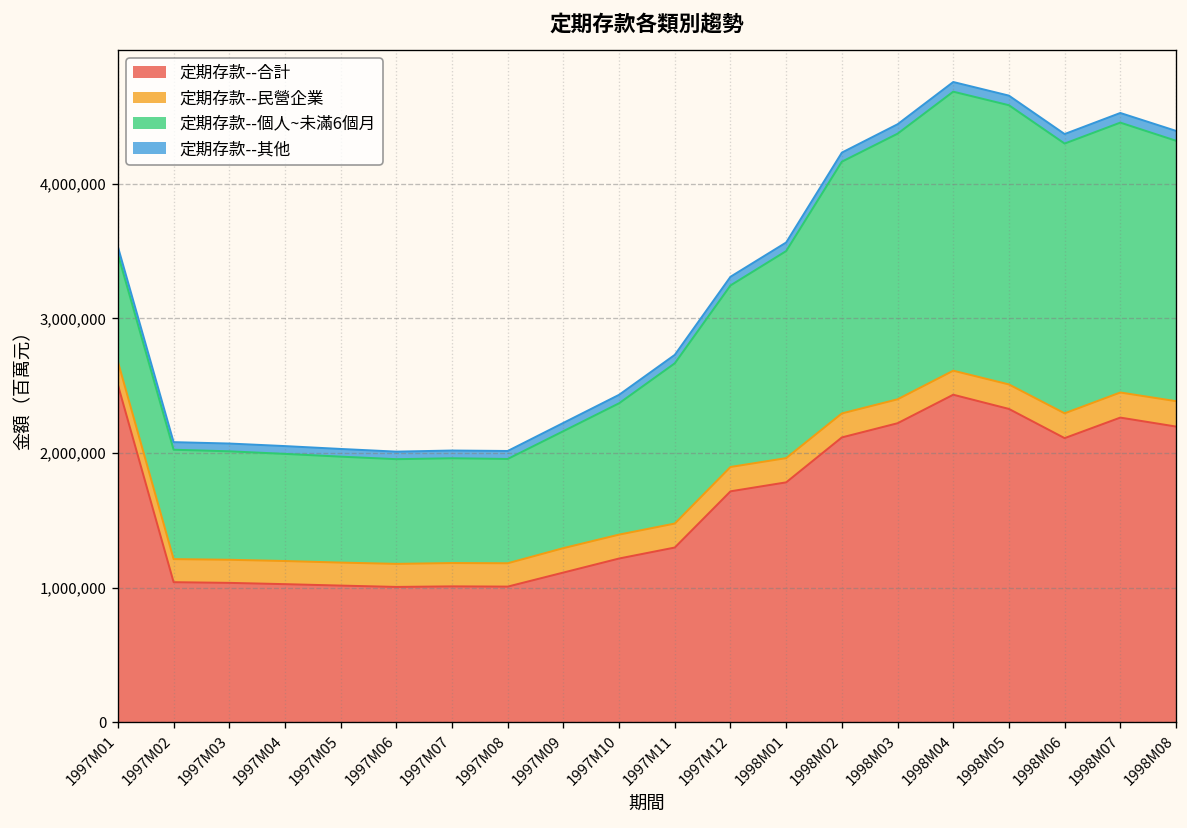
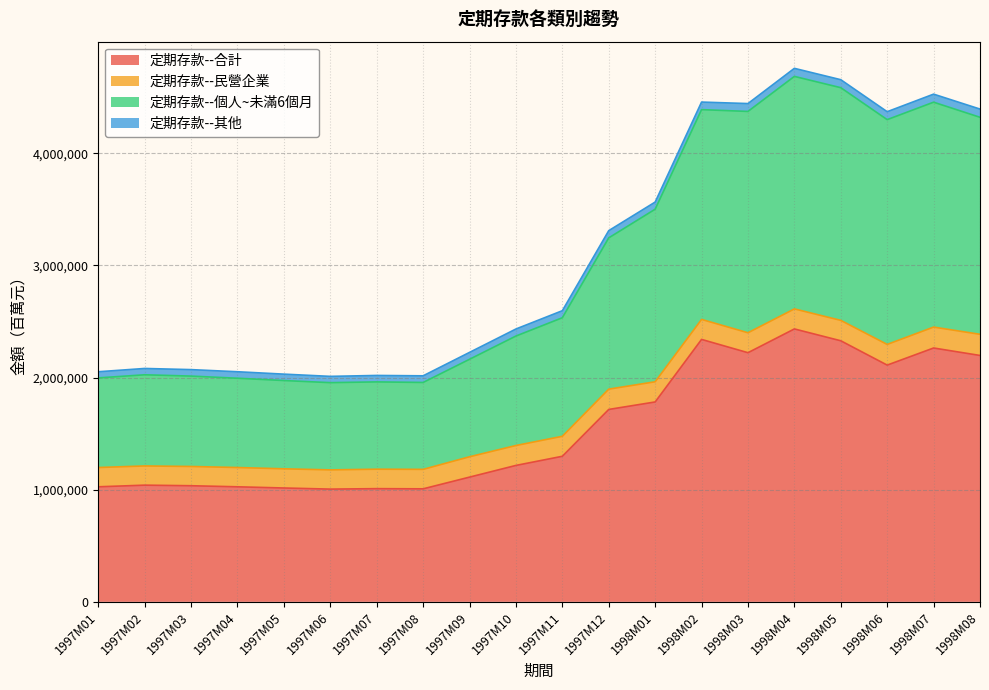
  {
    "定期存款--合計": {
-     "1997M01": "2,510,000",
+     "1997M01": "1,030,000",
      "1997M02": "1,040,000",
      "1997M03": "1,040,000",
      "1997M04": "1,030,000",
      "1997M05": "1,020,000",
      "1997M06": "1,010,000",
      "1997M07": "1,010,000",
      "1997M08": "1,010,000",
      "1997M09": "1,110,000",
      "1997M10": "1,220,000",
      "1997M11": "1,300,000",
      "1997M12": "1,720,000",
      "1998M01": "1,780,000",
-     "1998M02": "2,120,000",
+     "1998M02": "2,340,000",
      "1998M03": "2,220,000",
      "1998M04": "2,430,000",
      "1998M05": "2,330,000",
      "1998M06": "2,110,000",
      "1998M07": "2,260,000",
      "1998M08": "2,200,000"
    },
    "定期存款--民營企業": {
      "1997M01": "170,000",
      "1997M02": "170,000",
      "1997M03": "170,000",
      "1997M04": "170,000",
      "1997M05": "170,000",
      "1997M06": "170,000",
      "1997M07": "170,000",
      "1997M08": "170,000",
      "1997M09": "180,000",
      "1997M10": "180,000",
      "1997M11": "180,000",
      "1997M12": "180,000",
      "1998M01": "180,000",
      "1998M02": "180,000",
      "1998M03": "180,000",
      "1998M04": "180,000",
      "1998M05": "180,000",
      "1998M06": "180,000",
      "1998M07": "190,000",
      "1998M08": "190,000"
    },
    "定期存款--個人~未滿6個月": {
      "1997M01": "800,000",
      "1997M02": "810,000",
      "1997M03": "810,000",
      "1997M04": "800,000",
      "1997M05": "790,000",
      "1997M06": "780,000",
      "1997M07": "780,000",
      "1997M08": "770,000",
      "1997M09": "870,000",
      "1997M10": "980,000",
-     "1997M11": "1,190,000",
+     "1997M11": "1,060,000",
      "1997M12": "1,350,000",
      "1998M01": "1,540,000",
      "1998M02": "1,870,000",
      "1998M03": "1,970,000",
      "1998M04": "2,070,000",
      "1998M05": "2,070,000",
      "1998M06": "2,000,000",
      "1998M07": "2,010,000",
      "1998M08": "1,930,000"
    },
    "定期存款--其他": {
      "1997M01": "50,000",
      "1997M02": "60,000",
      "1997M03": "60,000",
      "1997M04": "60,000",
      "1997M05": "60,000",
      "1997M06": "60,000",
      "1997M07": "60,000",
      "1997M08": "60,000",
      "1997M09": "60,000",
      "1997M10": "60,000",
      "1997M11": "60,000",
      "1997M12": "60,000",
      "1998M01": "60,000",
      "1998M02": "70,000",
      "1998M03": "70,000",
      "1998M04": "70,000",
      "1998M05": "70,000",
      "1998M06": "70,000",
      "1998M07": "70,000",
      "1998M08": "70,000"
    }
  }
